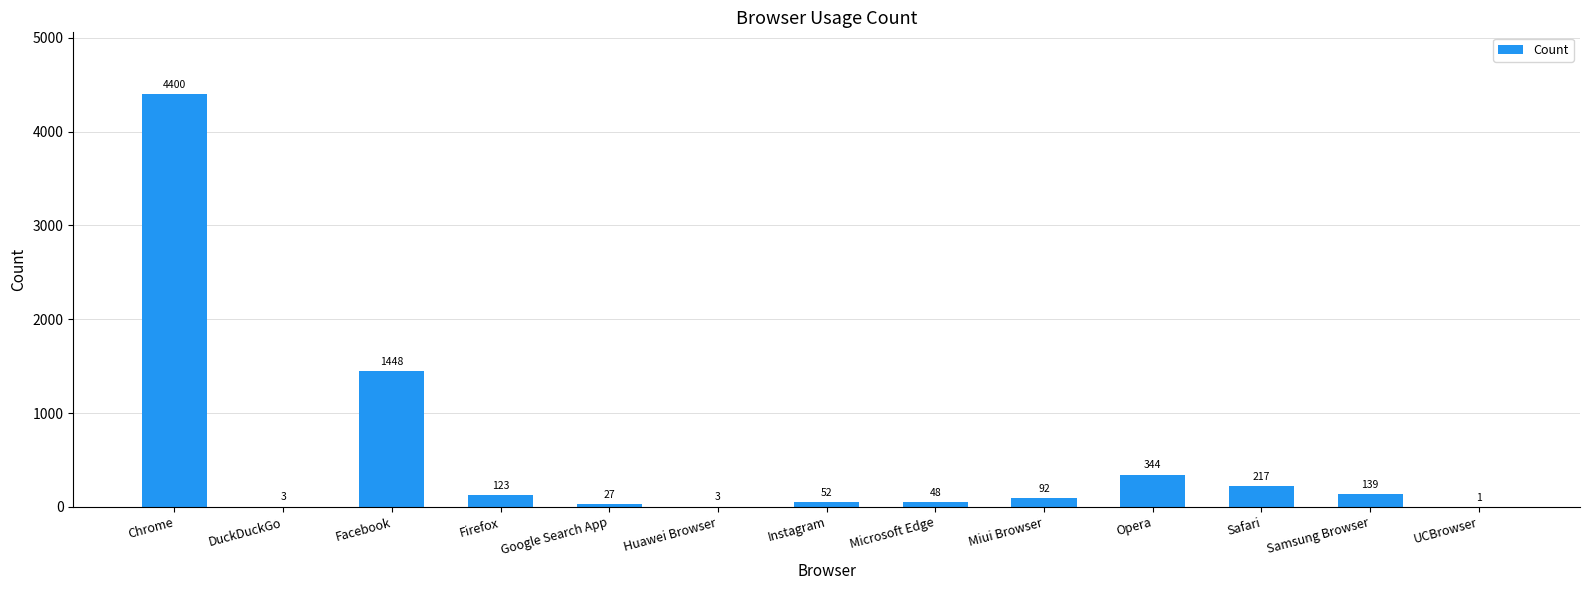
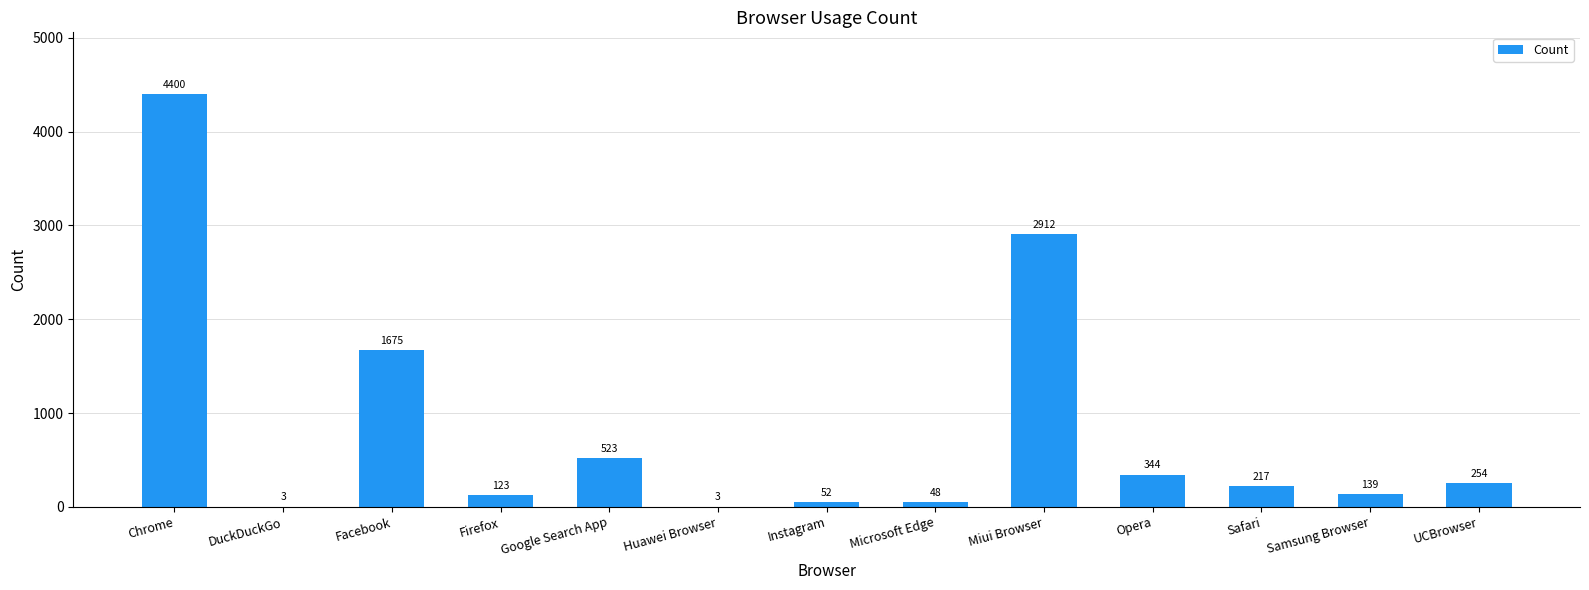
  {
    "Chrome": 4400,
    "DuckDuckGo": 3,
-   "Facebook": 1448,
+   "Facebook": 1675,
    "Firefox": 123,
-   "Google Search App": 27,
+   "Google Search App": 523,
    "Huawei Browser": 3,
    "Instagram": 52,
    "Microsoft Edge": 48,
-   "Miui Browser": 92,
+   "Miui Browser": 2912,
    "Opera": 344,
    "Safari": 217,
    "Samsung Browser": 139,
-   "UCBrowser": 1
+   "UCBrowser": 254
  }
